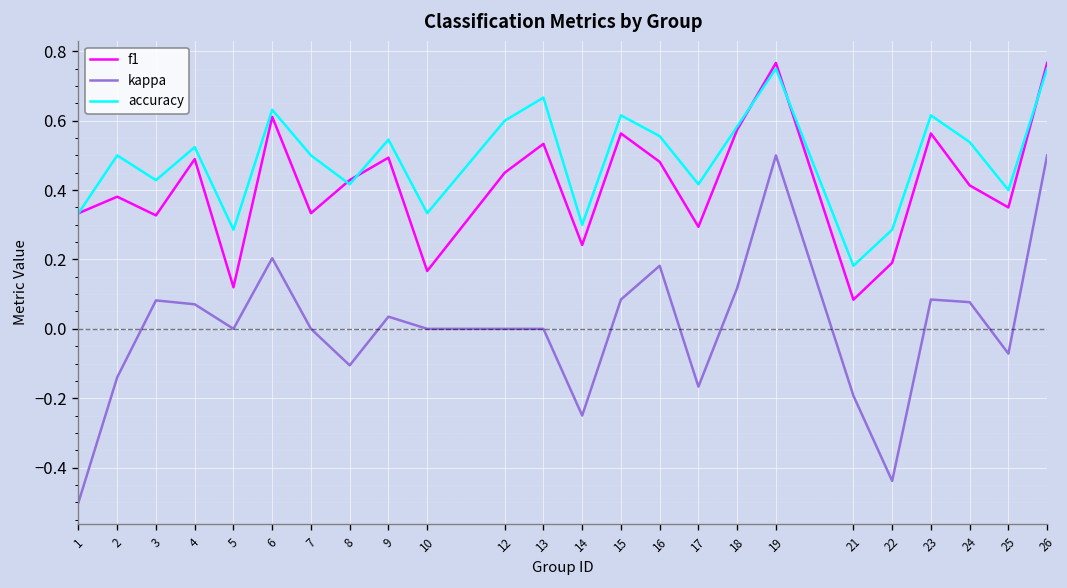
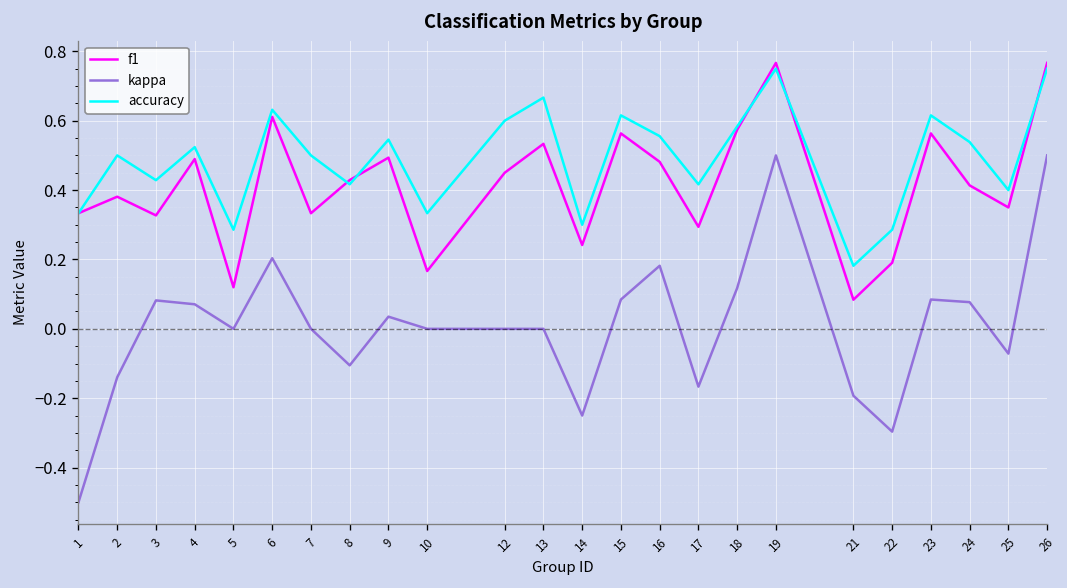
  {
    "f1": {
      "2": 0.38,
      "3": 0.33,
      "4": 0.49,
      "5": 0.12,
      "6": 0.61,
      "7": 0.33,
      "8": 0.43,
      "9": 0.49,
      "10": 0.17,
      "12": 0.45,
      "13": 0.53,
      "14": 0.24,
      "15": 0.56,
      "16": 0.48,
      "17": 0.29,
      "18": 0.57,
      "19": 0.77,
      "21": 0.08,
      "22": 0.19,
      "23": 0.56,
      "24": 0.41,
      "25": 0.35,
      "26": 0.77
    },
    "kappa": {
      "1": -0.50,
      "2": -0.14,
      "3": 0.08,
      "4": 0.07,
      "5": 0.00,
      "6": 0.20,
      "7": 0.00,
      "8": -0.11,
      "9": 0.04,
      "10": 0.00,
      "12": 0.00,
      "13": 0.00,
      "14": -0.25,
      "15": 0.08,
      "16": 0.18,
      "17": -0.17,
      "18": 0.12,
      "19": 0.50,
      "21": -0.19,
-     "22": -0.44,
+     "22": -0.30,
      "23": 0.08,
      "24": 0.08,
      "25": -0.07,
      "26": 0.50
    },
    "accuracy": {
      "2": 0.50,
      "3": 0.43,
      "4": 0.52,
      "5": 0.29,
      "6": 0.63,
      "7": 0.50,
      "8": 0.42,
      "9": 0.55,
      "10": 0.33,
      "12": 0.60,
      "13": 0.67,
      "14": 0.30,
      "15": 0.62,
      "16": 0.56,
      "17": 0.42,
      "18": 0.58,
      "19": 0.75,
      "21": 0.18,
      "22": 0.29,
      "23": 0.62,
      "24": 0.54,
      "25": 0.40,
      "26": 0.75
    }
  }
